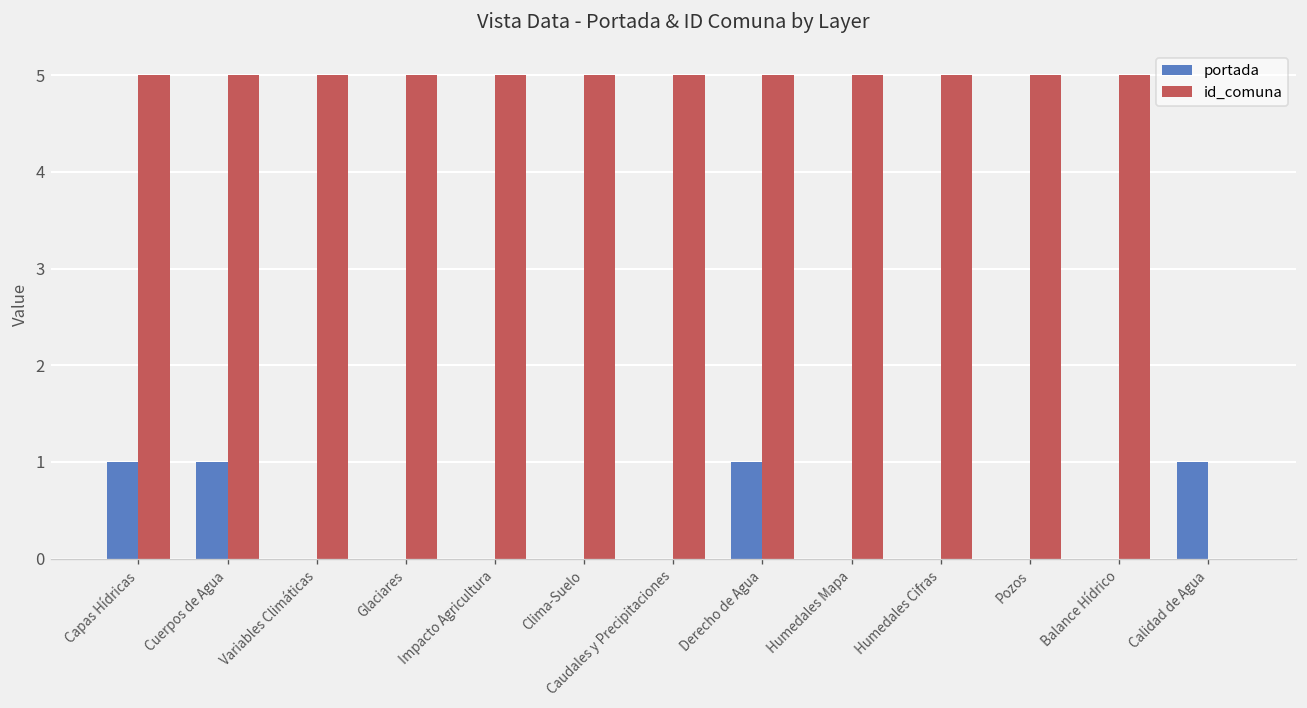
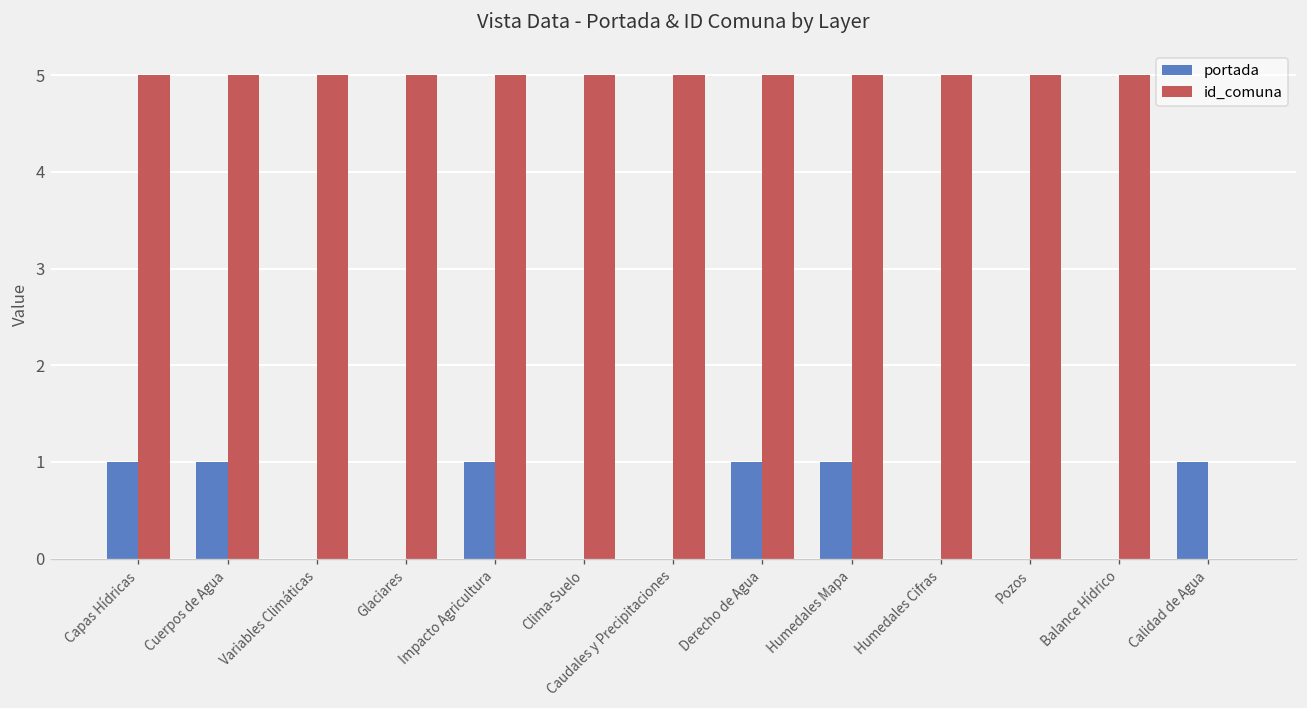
  {
    "portada": {
      "Capas Hídricas": 1,
      "Cuerpos de Agua": 1,
      "Variables Climáticas": 0,
      "Glaciares": 0,
-     "Impacto Agricultura": 0,
+     "Impacto Agricultura": 1,
      "Clima-Suelo": 0,
      "Caudales y Precipitaciones": 0,
      "Derecho de Agua": 1,
-     "Humedales Mapa": 0,
+     "Humedales Mapa": 1,
      "Humedales Cifras": 0,
      "Pozos": 0,
      "Balance Hídrico": 0,
      "Calidad de Agua": 1
    },
    "id_comuna": {
      "Capas Hídricas": 5,
      "Cuerpos de Agua": 5,
      "Variables Climáticas": 5,
      "Glaciares": 5,
      "Impacto Agricultura": 5,
      "Clima-Suelo": 5,
      "Caudales y Precipitaciones": 5,
      "Derecho de Agua": 5,
      "Humedales Mapa": 5,
      "Humedales Cifras": 5,
      "Pozos": 5,
      "Balance Hídrico": 5,
      "Calidad de Agua": 0
    }
  }
